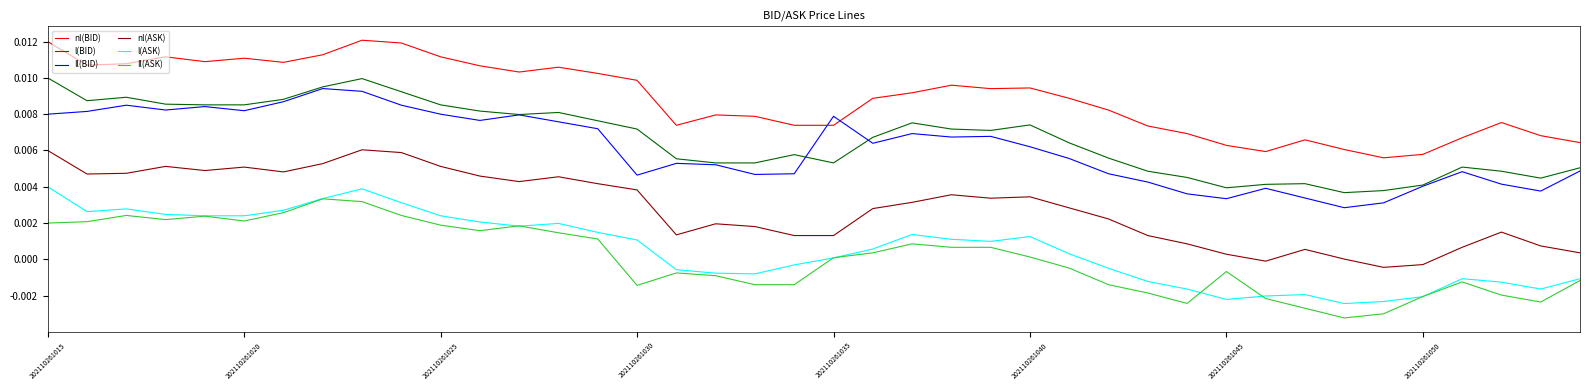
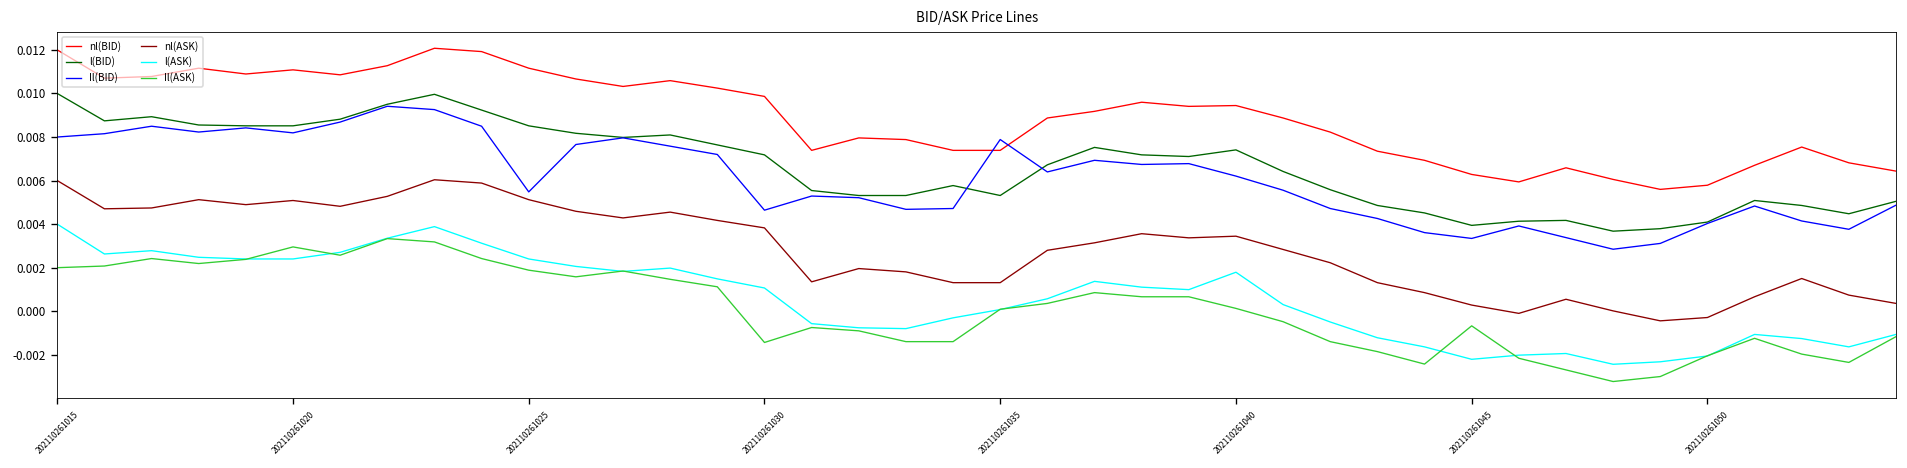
  {
    "nl(BID)": {
      "202110261015": 0.0120,
      "202110261020": 0.0111,
      "202110261025": 0.0112,
      "202110261030": 0.0099,
      "202110261035": 0.0074,
      "202110261040": 0.0094,
      "202110261045": 0.0063,
      "202110261050": 0.0058
    },
    "l(BID)": {
      "202110261015": 0.0100,
      "202110261020": 0.0085,
      "202110261025": 0.0085,
      "202110261030": 0.0072,
      "202110261035": 0.0053,
      "202110261040": 0.0074,
      "202110261045": 0.0039
    },
    "Il(BID)": {
      "202110261015": 0.0080,
      "202110261020": 0.0082,
-     "202110261025": 0.0080,
+     "202110261025": 0.0055,
      "202110261030": 0.0046,
      "202110261035": 0.0079,
      "202110261040": 0.0062,
      "202110261045": 0.0033
    },
    "nl(ASK)": {
      "202110261015": 0.0060,
      "202110261020": 0.0051,
      "202110261025": 0.0051,
      "202110261030": 0.0038,
      "202110261035": 0.0013,
      "202110261040": 0.0034,
      "202110261045": 0.0003,
      "202110261050": -0.0003
    },
    "l(ASK)": {
      "202110261015": 0.0040,
      "202110261020": 0.0024,
      "202110261025": 0.0024,
      "202110261030": 0.0011,
-     "202110261040": 0.0013,
+     "202110261040": 0.0018,
      "202110261045": -0.0022
    },
    "Il(ASK)": {
      "202110261015": 0.0020,
-     "202110261020": 0.0021,
+     "202110261020": 0.0030,
      "202110261025": 0.0019,
      "202110261030": -0.0014,
      "202110261040": 0.0001,
      "202110261045": -0.0007
    }
  }
